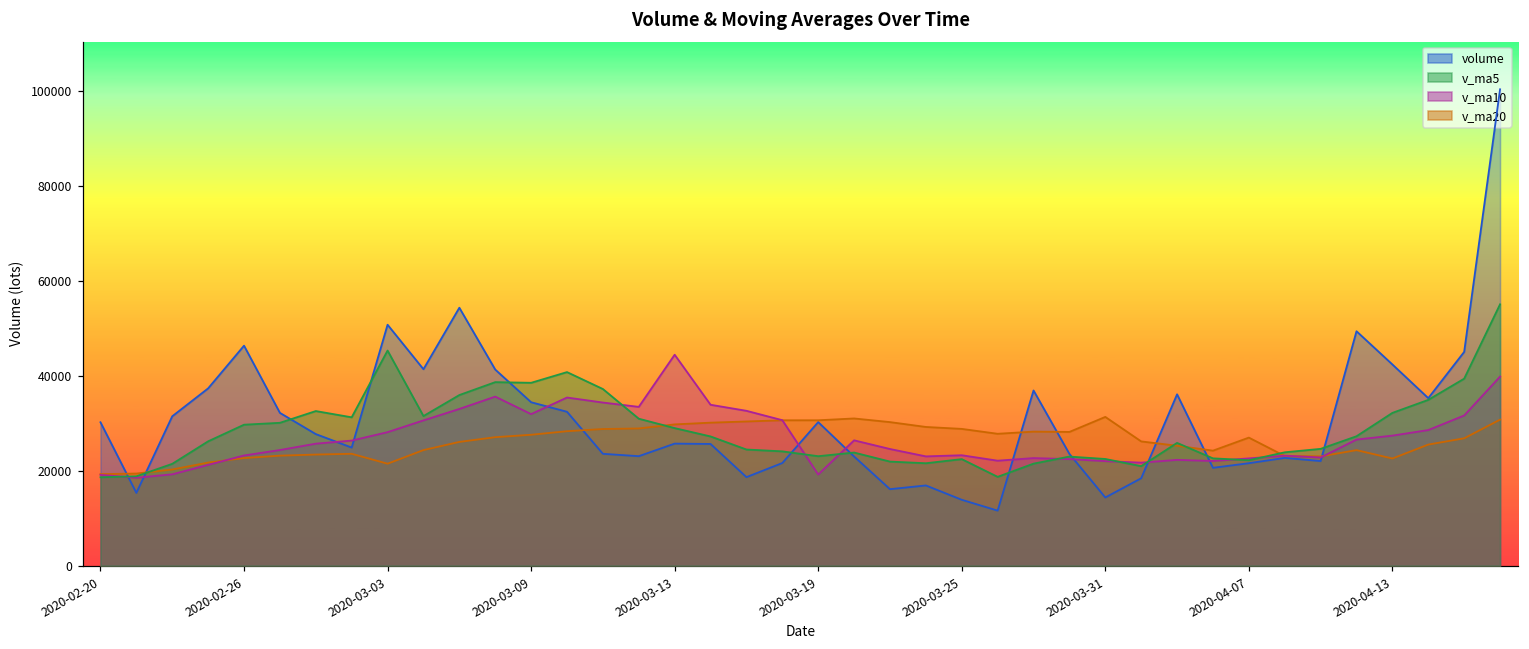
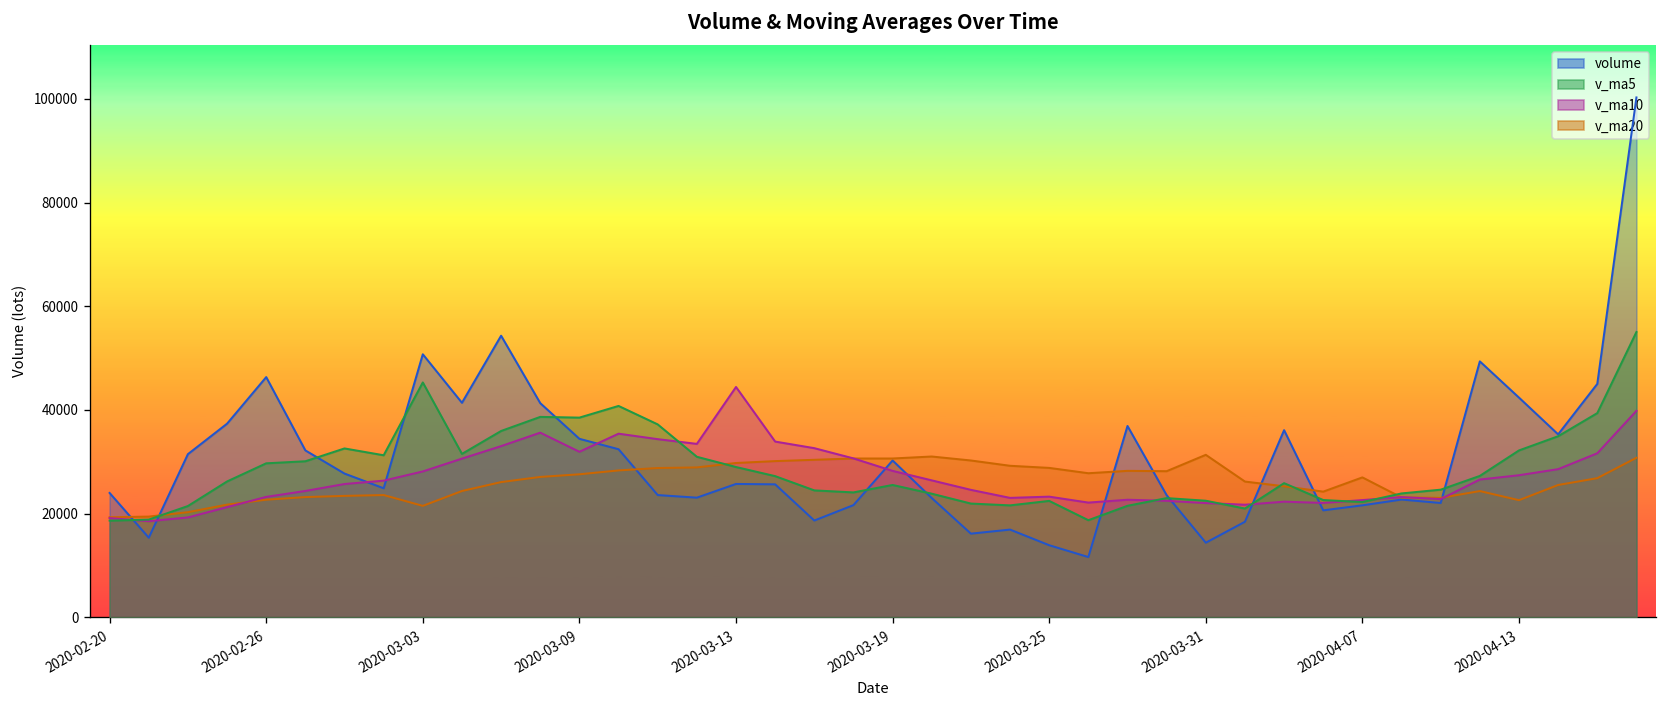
  {
    "volume": {
-     "2020-02-20": 30000,
+     "2020-02-20": 24000,
      "2020-02-26": 46000,
      "2020-03-03": 51000,
      "2020-03-09": 34000,
      "2020-03-13": 26000,
      "2020-03-25": 14000,
      "2020-03-31": 14000,
      "2020-04-07": 22000,
      "2020-04-13": 42000
    },
    "v_ma20": {
      "2020-03-03": 21000,
      "2020-03-09": 28000,
      "2020-03-13": 30000,
      "2020-03-25": 29000,
      "2020-03-31": 31000,
      "2020-04-07": 27000,
      "2020-04-13": 23000
    },
    "v_ma10": {
      "2020-03-03": 28000,
      "2020-03-09": 32000,
      "2020-03-13": 44000,
-     "2020-03-19": 19000,
+     "2020-03-19": 28000,
      "2020-03-25": 23000,
      "2020-04-13": 27000
    },
    "v_ma5": {
      "2020-02-26": 30000,
      "2020-03-03": 45000,
      "2020-03-09": 39000,
      "2020-03-13": 29000,
-     "2020-03-19": 23000,
+     "2020-03-19": 26000,
      "2020-03-25": 22000,
      "2020-04-13": 32000
    }
  }
